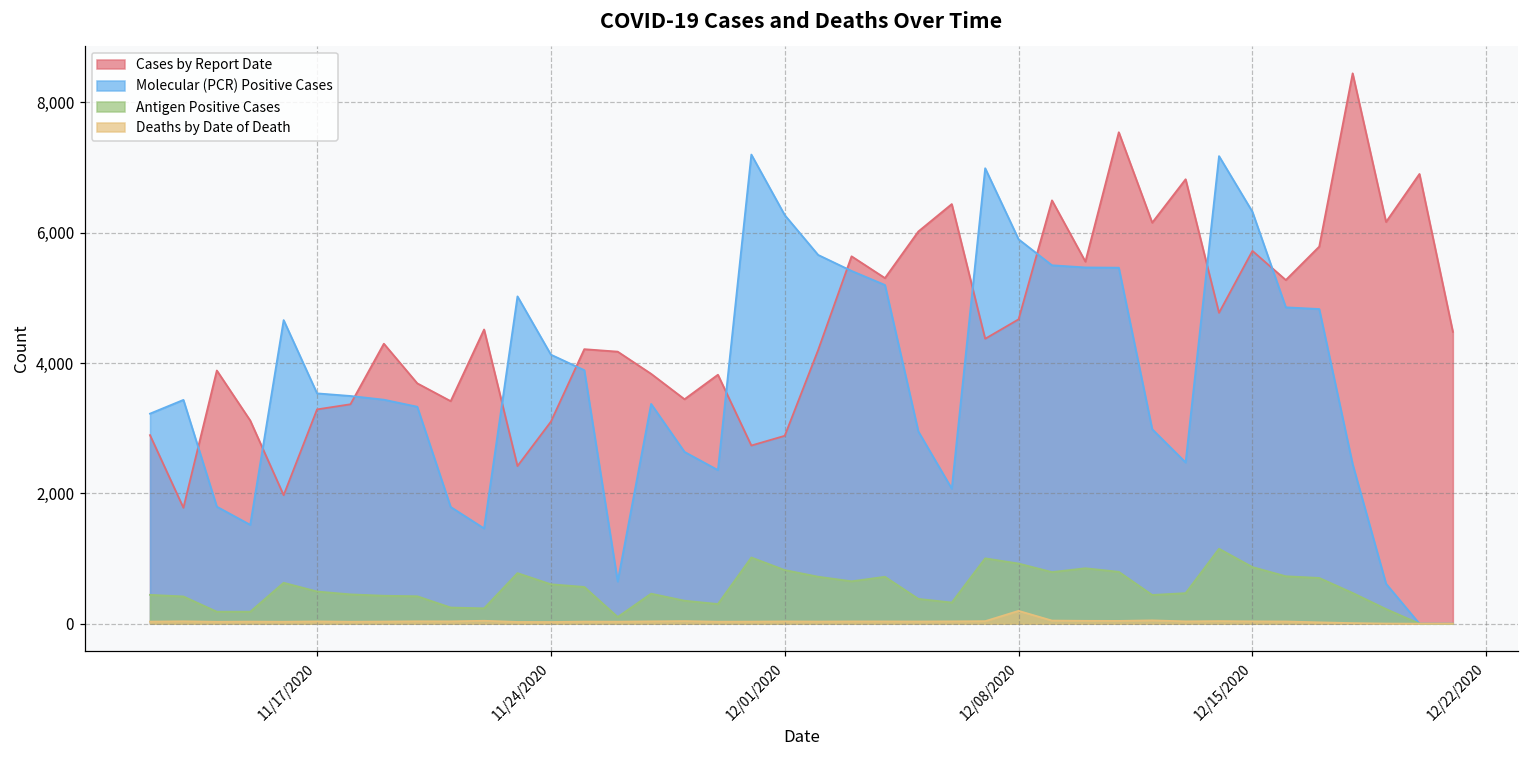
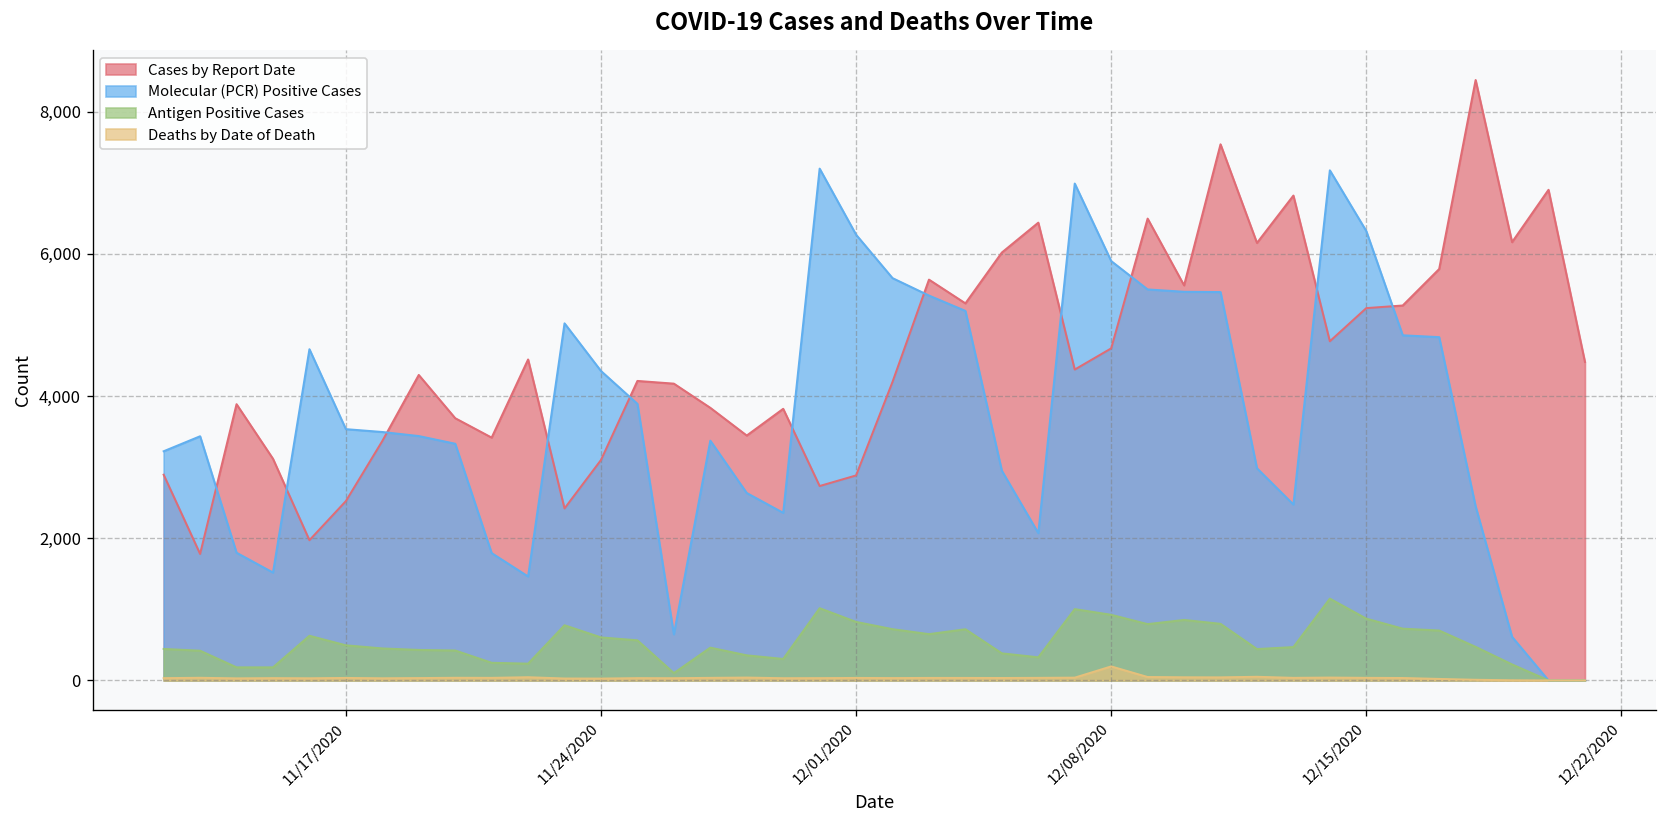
  {
    "Cases by Report Date": {
-     "11/17/2020": "3,300",
+     "11/17/2020": "2,500",
      "11/24/2020": "3,100",
      "12/01/2020": "2,900",
      "12/08/2020": "4,700",
-     "12/15/2020": "5,700"
+     "12/15/2020": "5,200"
    },
    "Molecular (PCR) Positive Cases": {
      "11/17/2020": "3,500",
-     "11/24/2020": "4,100",
+     "11/24/2020": "4,400",
      "12/01/2020": "6,300",
      "12/08/2020": "5,900",
      "12/15/2020": "6,300"
    },
    "Antigen Positive Cases": {
      "11/17/2020": "500",
      "11/24/2020": "600",
      "12/01/2020": "800",
      "12/08/2020": "900",
      "12/15/2020": "900"
    },
    "Deaths by Date of Death": {
      "11/17/2020": "0",
      "11/24/2020": "0",
      "12/01/2020": "0",
      "12/08/2020": "200",
      "12/15/2020": "0"
    }
  }
